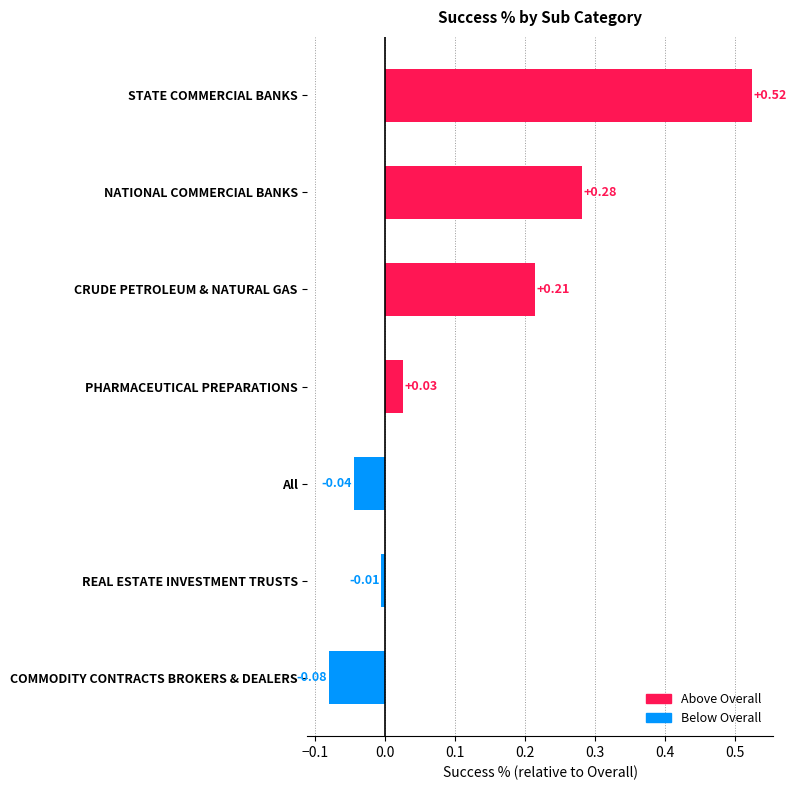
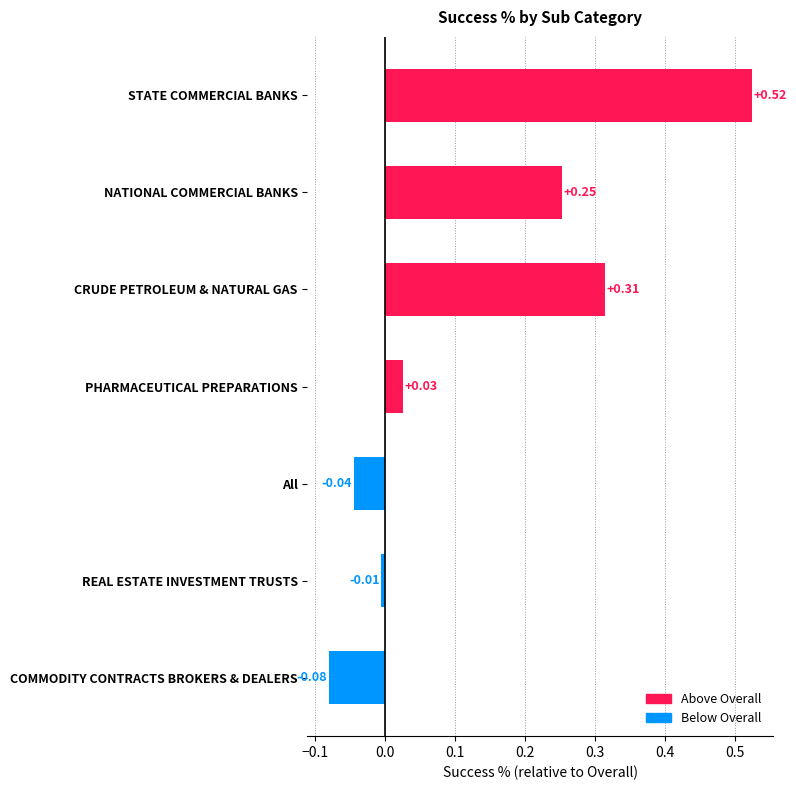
  {
    "STATE COMMERCIAL BANKS": "+0.52",
-   "NATIONAL COMMERCIAL BANKS": "+0.28",
-   "CRUDE PETROLEUM & NATURAL GAS": "+0.21",
+   "NATIONAL COMMERCIAL BANKS": "+0.25",
+   "CRUDE PETROLEUM & NATURAL GAS": "+0.31",
    "PHARMACEUTICAL PREPARATIONS": "+0.03",
    "All": "-0.04",
    "REAL ESTATE INVESTMENT TRUSTS": "-0.01",
    "COMMODITY CONTRACTS BROKERS & DEALERS": "-0.08"
  }
